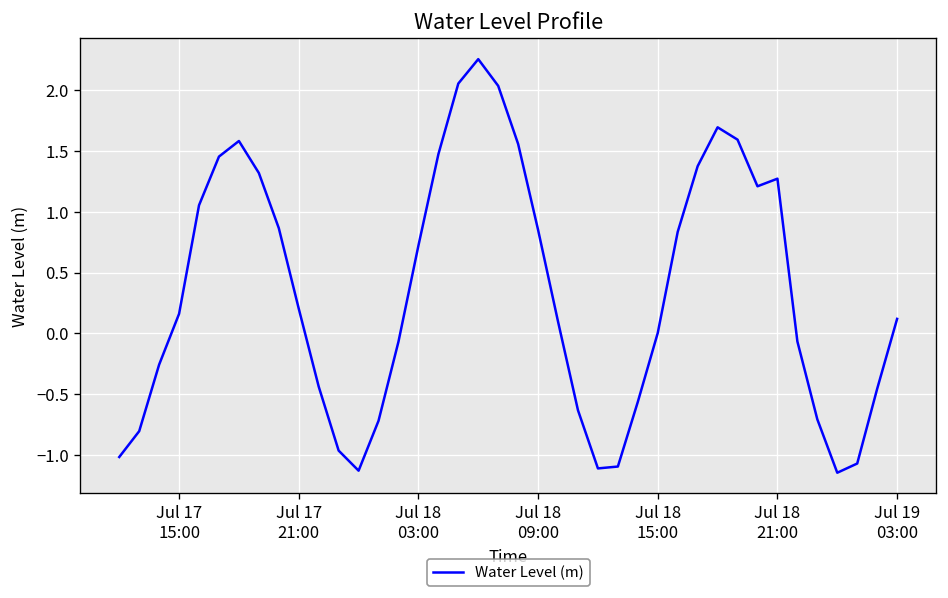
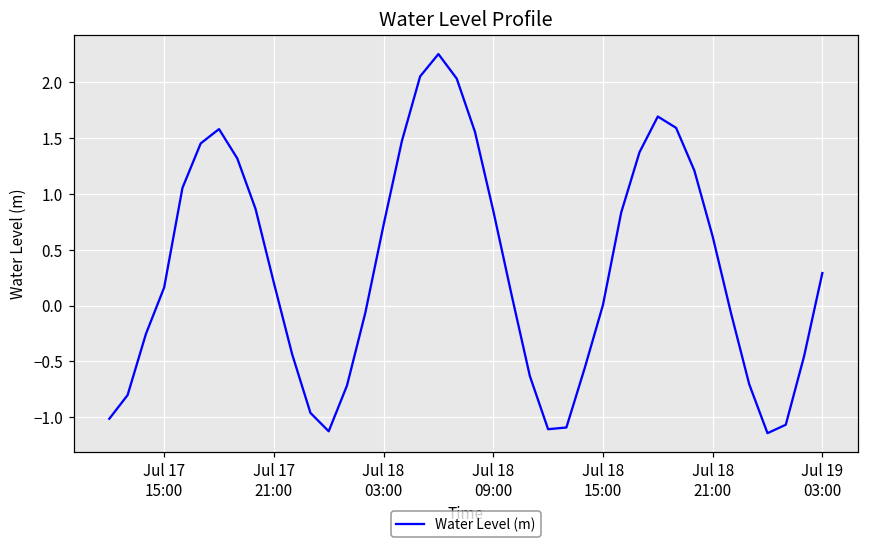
  {
    "Jul 17 15:00": 0.16,
    "Jul 17 21:00": 0.20,
    "Jul 18 03:00": 0.72,
    "Jul 18 09:00": 0.85,
    "Jul 18 15:00": 0.00,
-   "Jul 18 21:00": 1.27,
-   "Jul 19 03:00": 0.12
+   "Jul 18 21:00": 0.62,
+   "Jul 19 03:00": 0.29
  }
